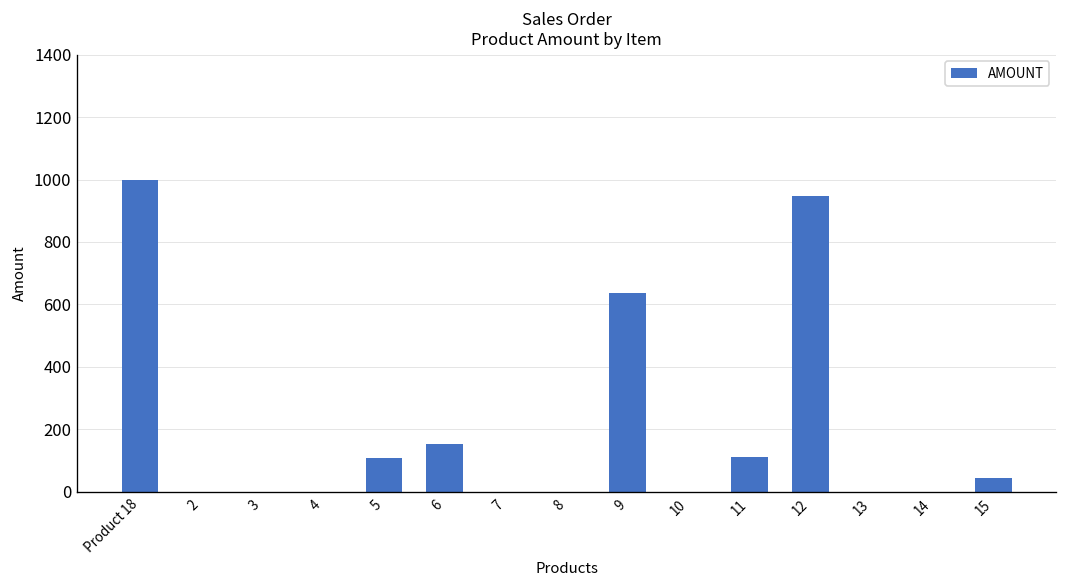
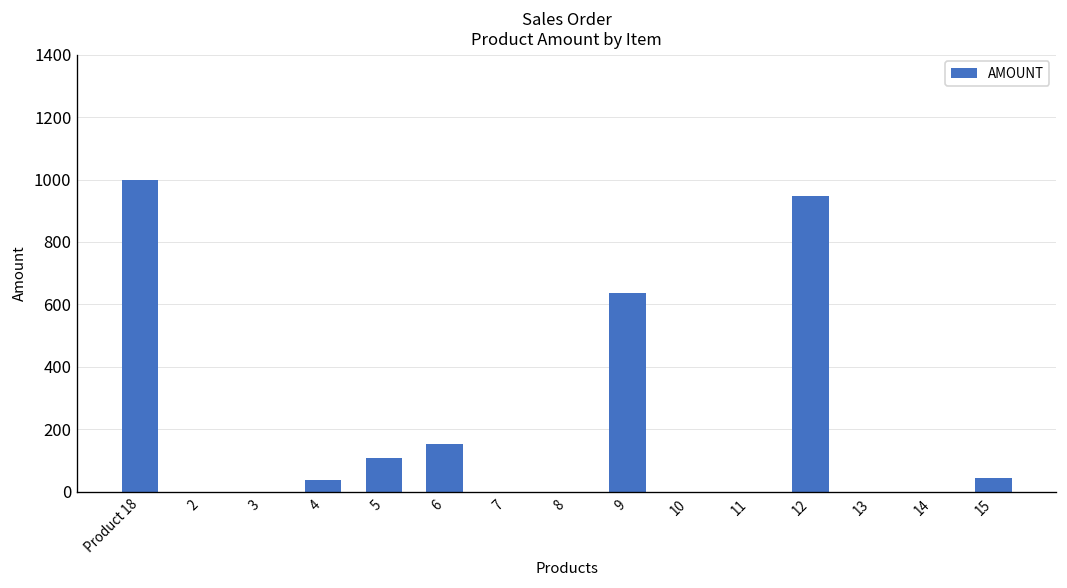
  {
    "Product 18": 1000,
    "2": 0,
    "3": 0,
-   "4": 0,
+   "4": 40,
    "5": 110,
    "6": 150,
    "7": 0,
    "8": 0,
    "9": 640,
    "10": 0,
-   "11": 110,
+   "11": 0,
    "12": 950,
    "13": 0,
    "14": 0,
    "15": 50
  }
